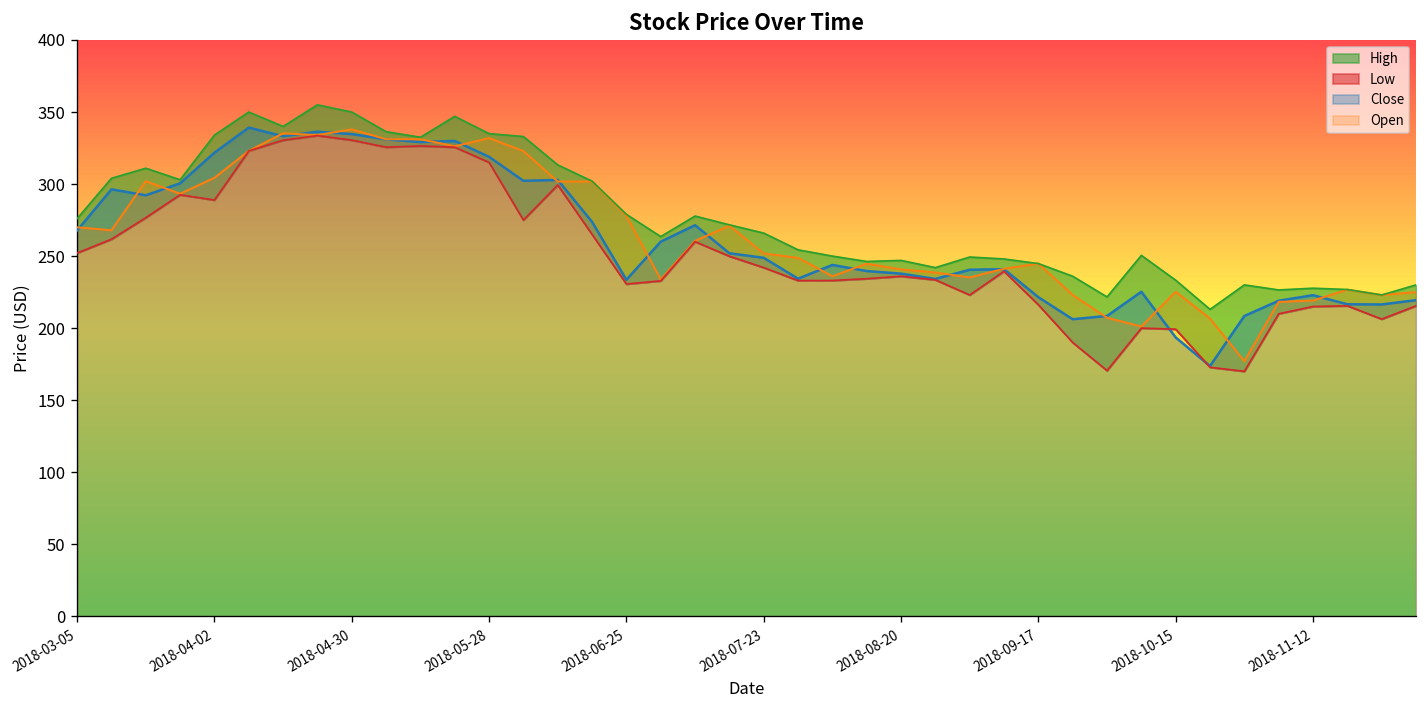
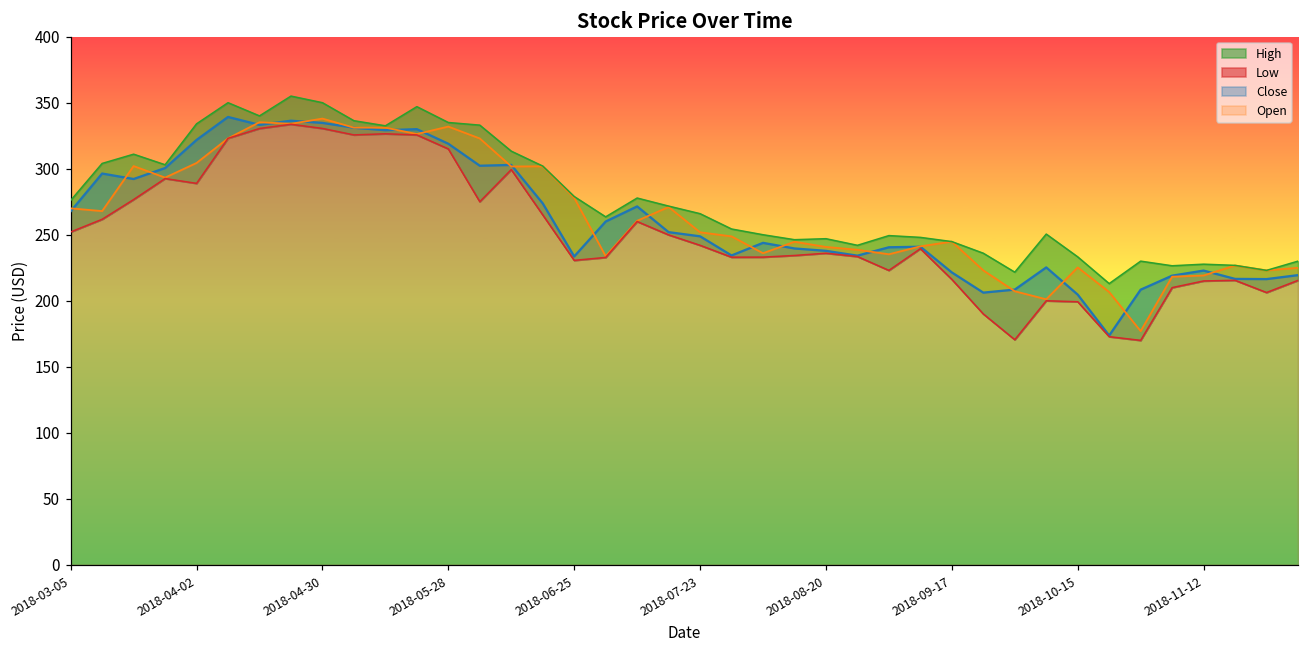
  {
    "Close": {
      "2018-03-05": 268,
      "2018-04-02": 322,
      "2018-04-30": 335,
      "2018-05-28": 319,
      "2018-06-25": 234,
      "2018-07-23": 249,
      "2018-09-17": 221,
-     "2018-10-15": 194,
+     "2018-10-15": 205,
      "2018-11-12": 223
    },
    "High": {
      "2018-03-05": 276,
      "2018-04-02": 334,
      "2018-04-30": 350,
      "2018-05-28": 335,
      "2018-07-23": 266,
      "2018-08-20": 247,
      "2018-10-15": 233,
      "2018-11-12": 228
    },
    "Open": {
      "2018-03-05": 270,
      "2018-04-02": 304,
      "2018-04-30": 338,
      "2018-05-28": 332,
      "2018-07-23": 252,
      "2018-08-20": 241,
      "2018-10-15": 225,
      "2018-11-12": 219
    },
    "Low": {
      "2018-03-05": 252,
      "2018-04-02": 289,
      "2018-04-30": 331,
      "2018-05-28": 315,
      "2018-06-25": 231,
      "2018-07-23": 242,
      "2018-09-17": 216,
      "2018-10-15": 199,
      "2018-11-12": 215
    }
  }
